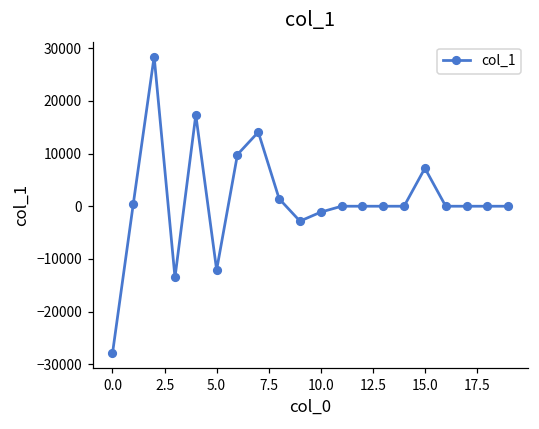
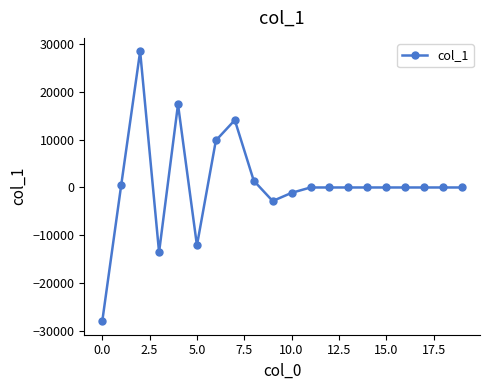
  {
    "0.0": -28000,
    "5.0": -12000,
    "10.0": -1000,
-   "15.0": 7000
+   "15.0": 0
  }
